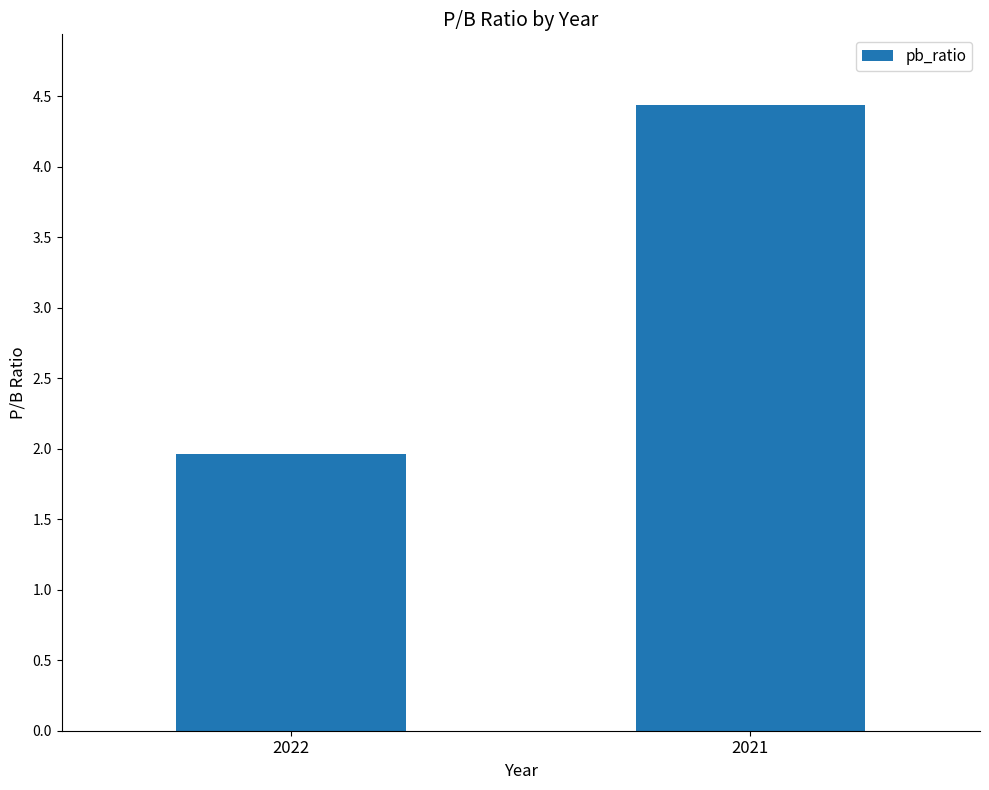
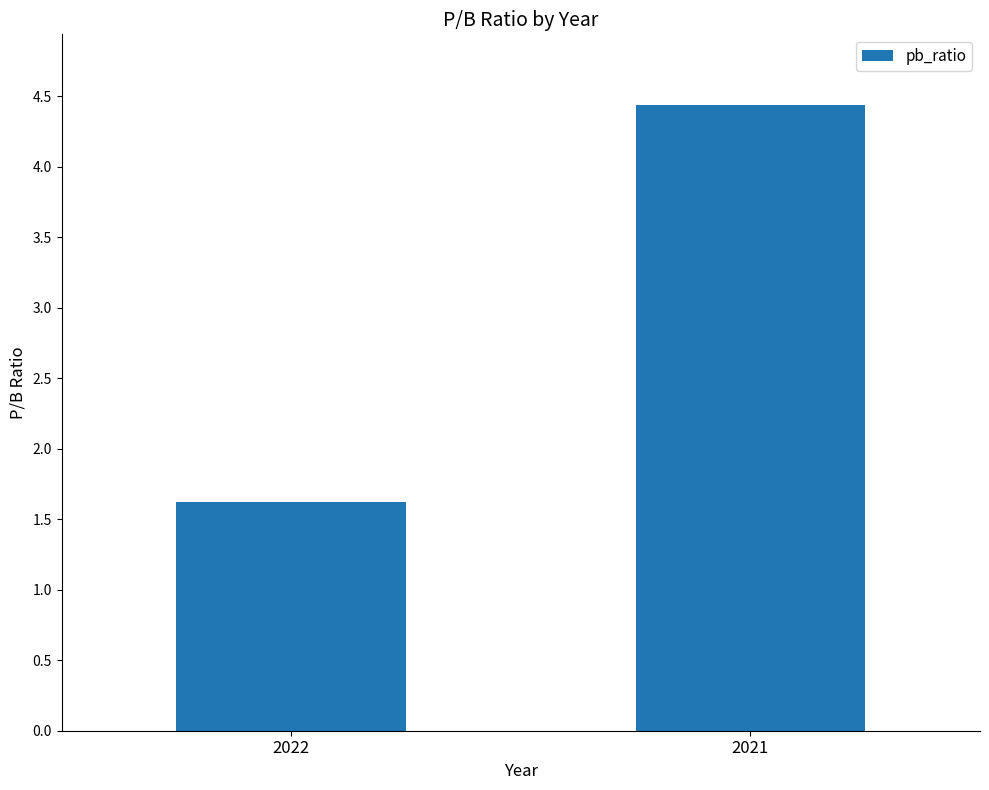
  {
-   "2022": 1.96,
+   "2022": 1.62,
    "2021": 4.44
  }
